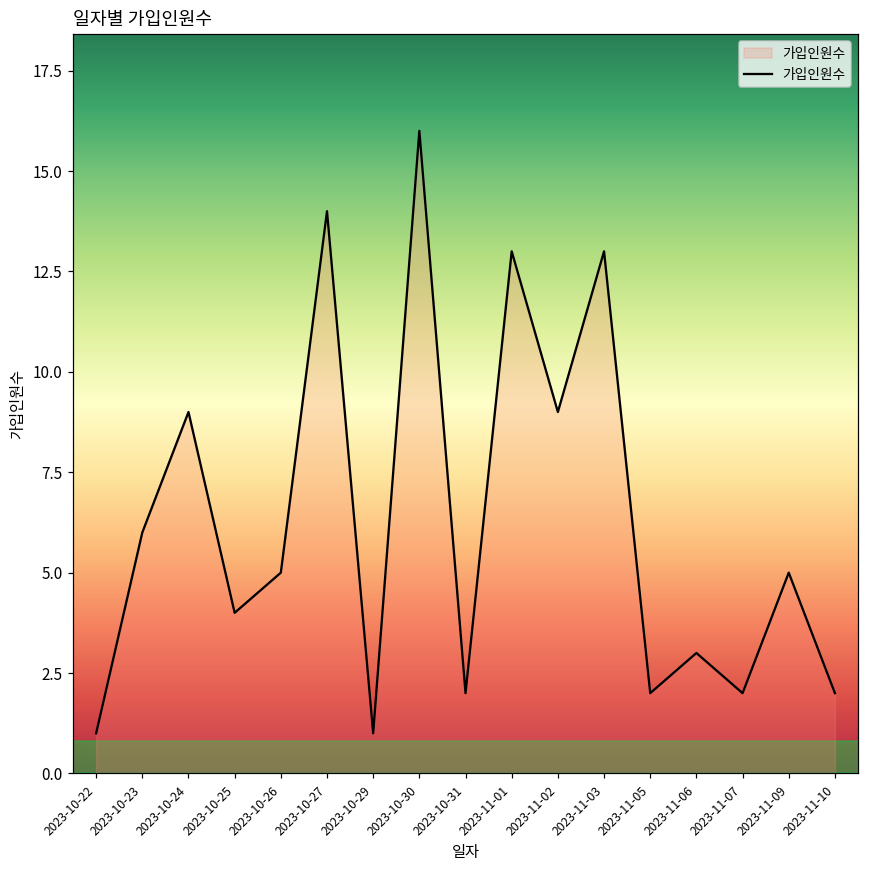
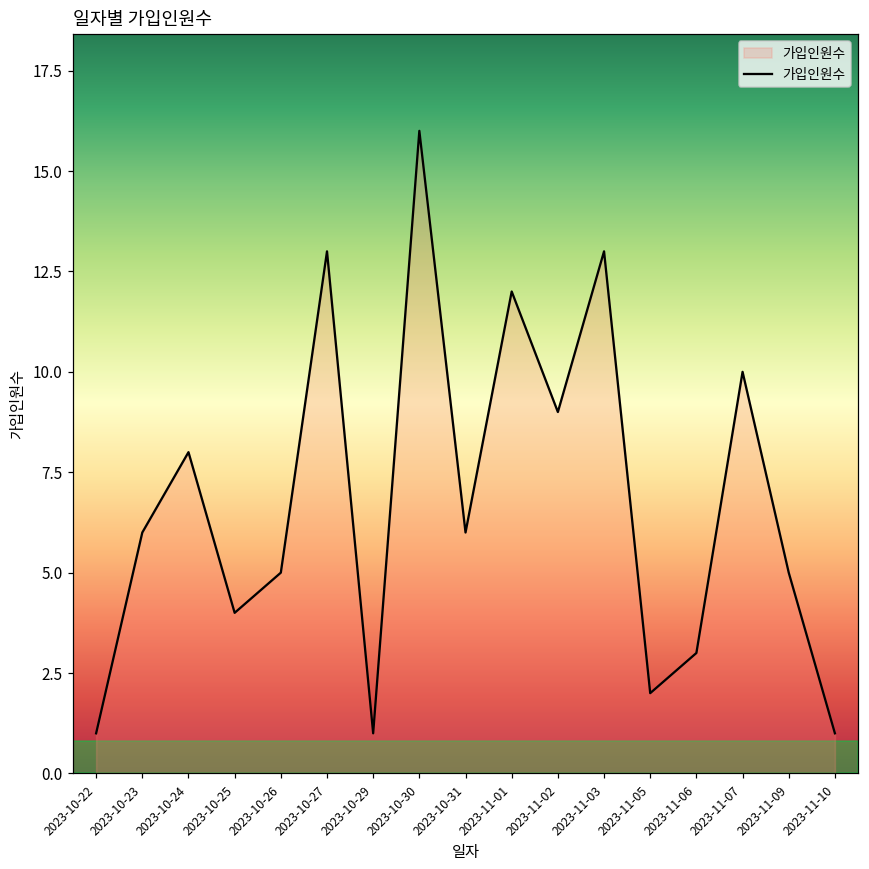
  {
    "2023-10-22": 1,
    "2023-10-23": 6,
-   "2023-10-24": 9,
+   "2023-10-24": 8,
    "2023-10-25": 4,
    "2023-10-26": 5,
-   "2023-10-27": 14,
+   "2023-10-27": 13,
    "2023-10-29": 1,
    "2023-10-30": 16,
-   "2023-10-31": 2,
-   "2023-11-01": 13,
+   "2023-10-31": 6,
+   "2023-11-01": 12,
    "2023-11-02": 9,
    "2023-11-03": 13,
    "2023-11-05": 2,
    "2023-11-06": 3,
-   "2023-11-07": 2,
+   "2023-11-07": 10,
    "2023-11-09": 5,
-   "2023-11-10": 2
+   "2023-11-10": 1
  }
